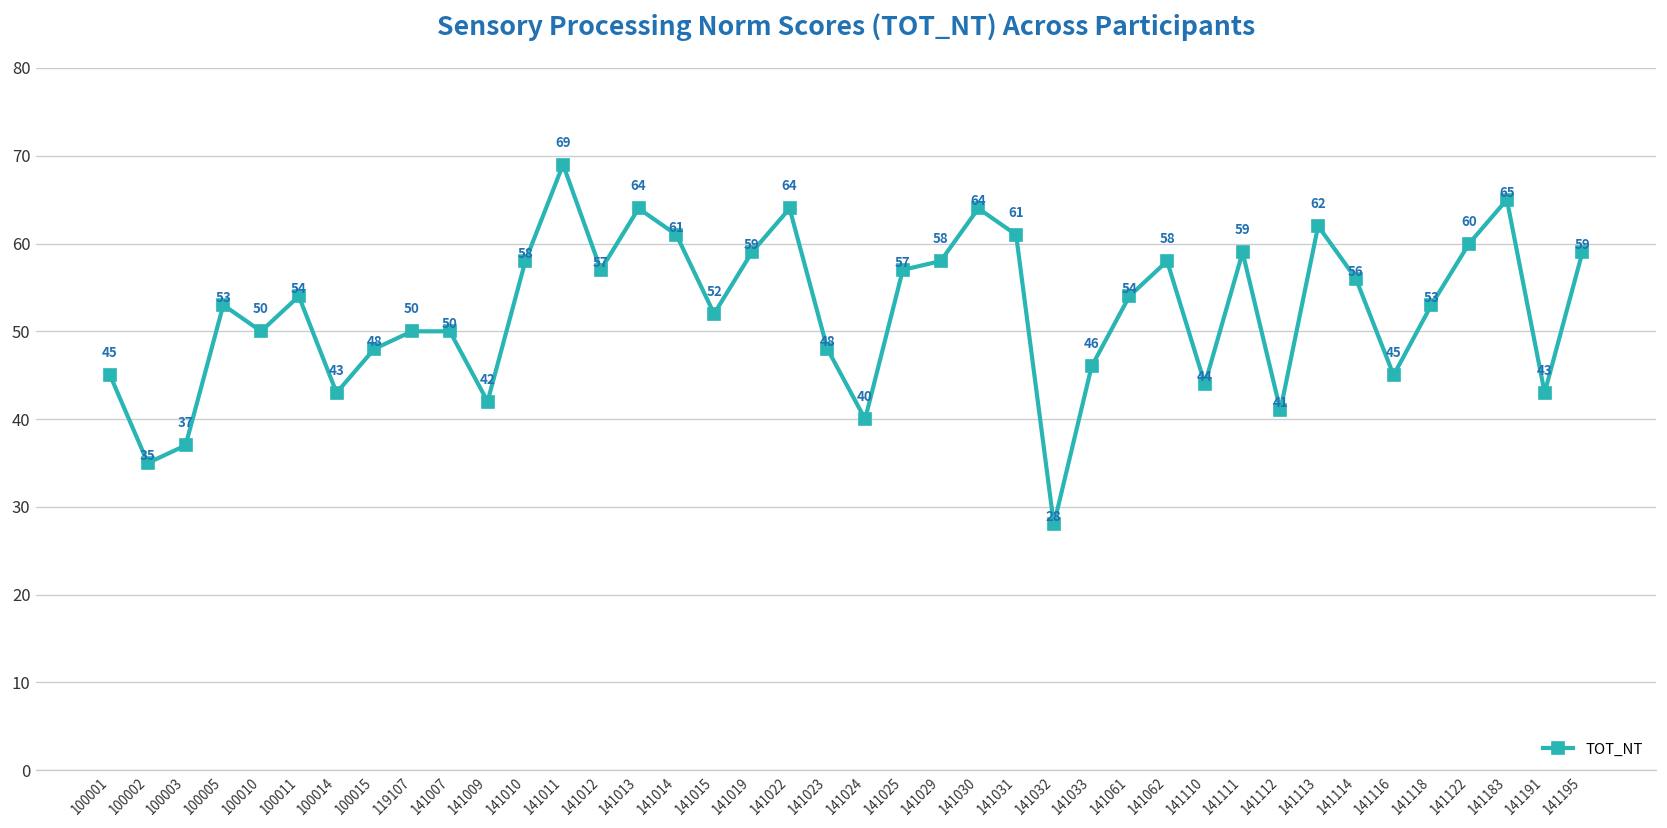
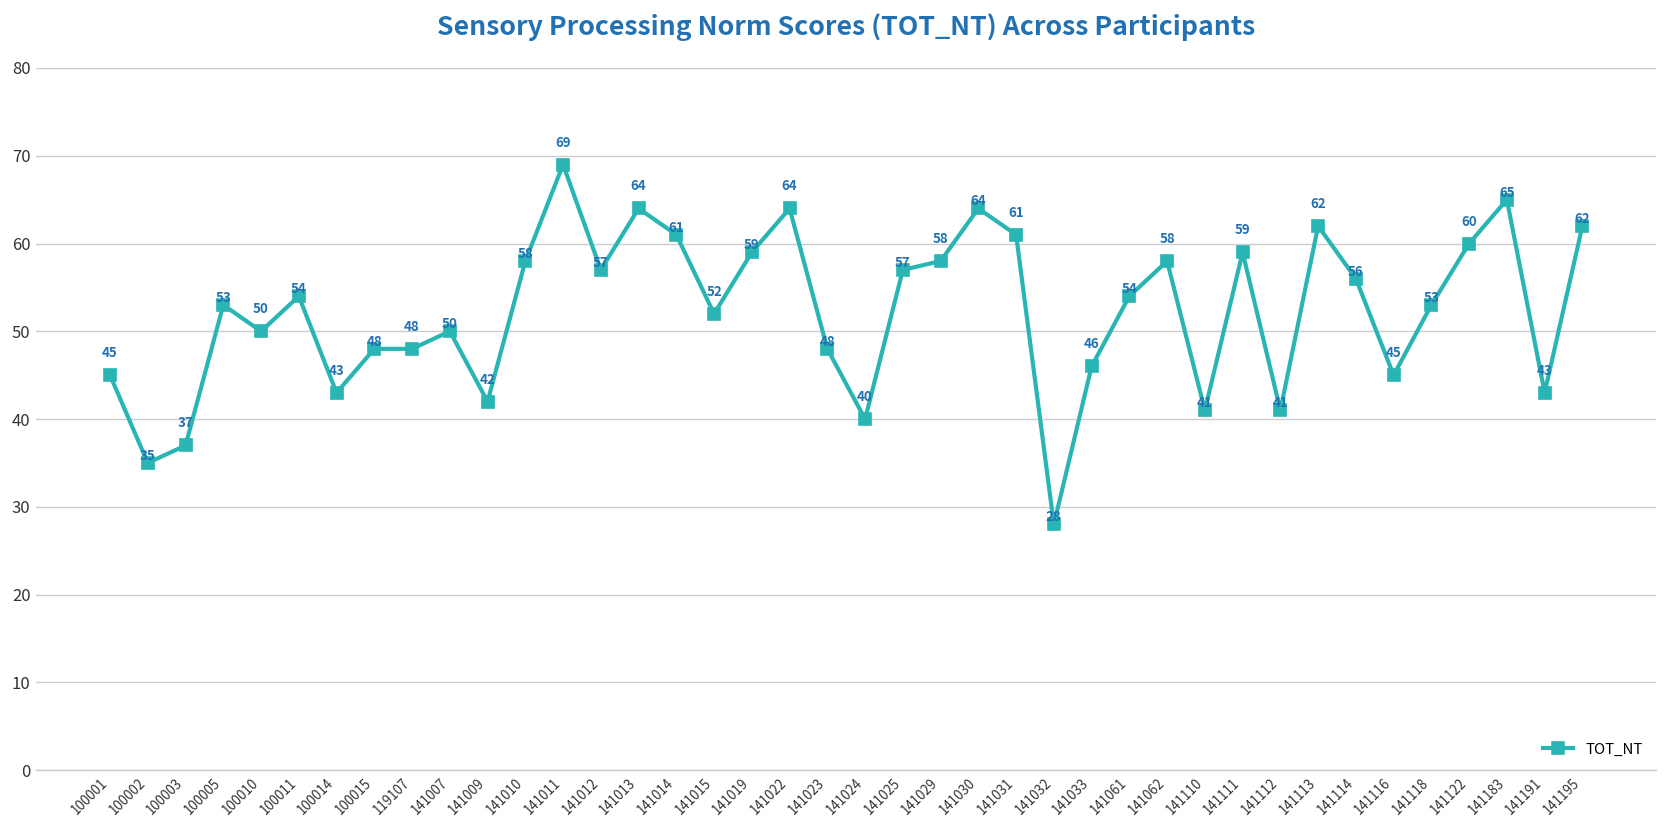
  {
    "100001": 45,
    "100002": 35,
    "100003": 37,
    "100005": 53,
    "100010": 50,
    "100011": 54,
    "100014": 43,
    "100015": 48,
-   "119107": 50,
+   "119107": 48,
    "141007": 50,
    "141009": 42,
    "141010": 58,
    "141011": 69,
    "141012": 57,
    "141013": 64,
    "141014": 61,
    "141015": 52,
    "141019": 59,
    "141022": 64,
    "141023": 48,
    "141024": 40,
    "141025": 57,
    "141029": 58,
    "141030": 64,
    "141031": 61,
    "141032": 28,
    "141033": 46,
    "141061": 54,
    "141062": 58,
-   "141110": 44,
+   "141110": 41,
    "141111": 59,
    "141112": 41,
    "141113": 62,
    "141114": 56,
    "141116": 45,
    "141118": 53,
    "141122": 60,
    "141183": 65,
    "141191": 43,
-   "141195": 59
+   "141195": 62
  }
